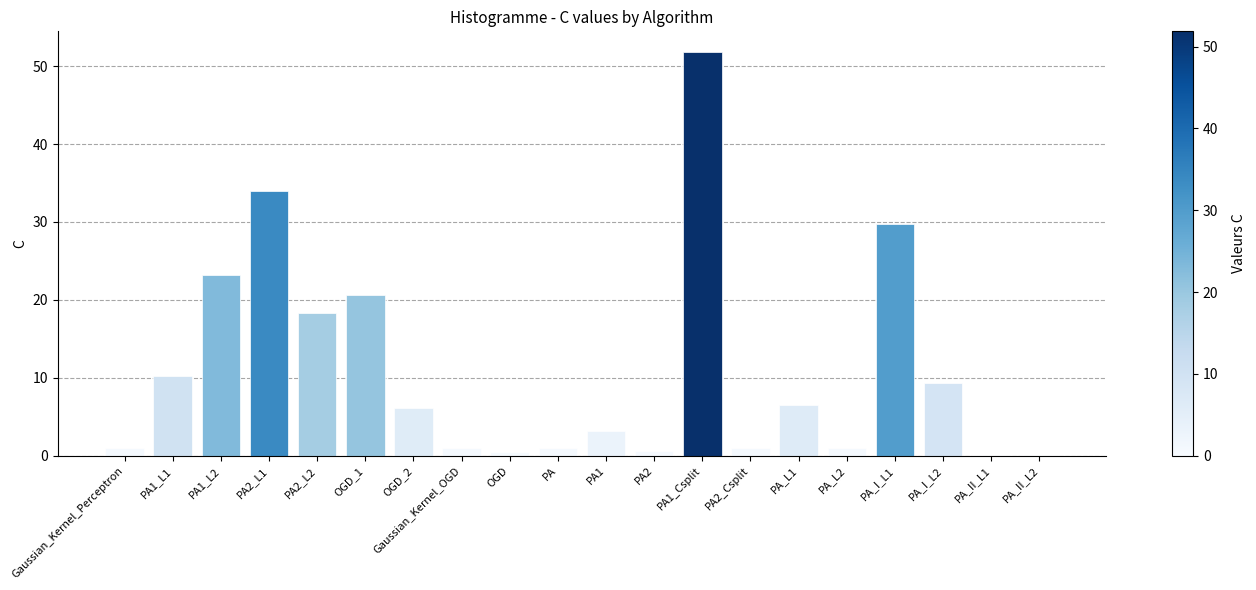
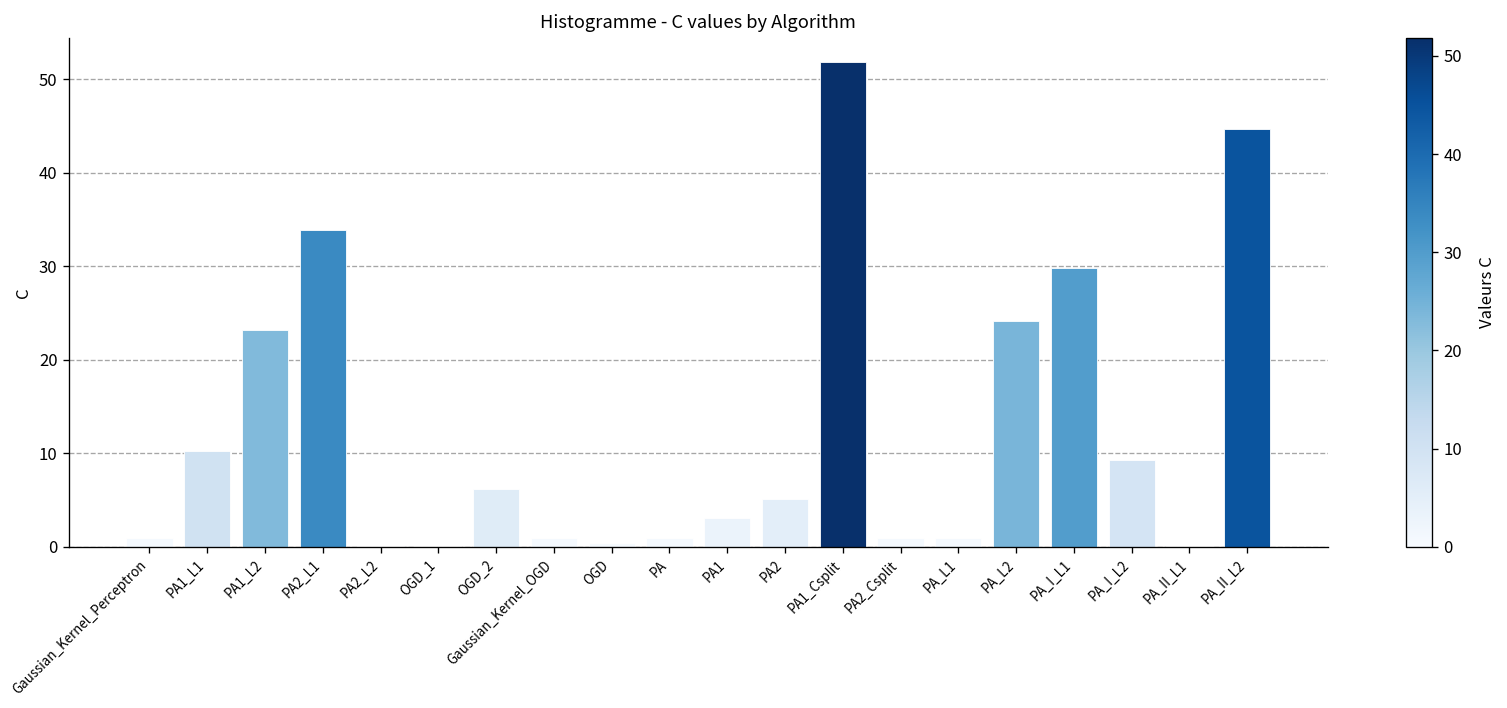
  {
    "Gaussian_Kernel_Perceptron": 1,
    "PA1_L1": 10,
    "PA1_L2": 23,
    "PA2_L1": 34,
-   "PA2_L2": 18,
-   "OGD_1": 21,
+   "PA2_L2": 0,
+   "OGD_1": 0,
    "OGD_2": 6,
    "Gaussian_Kernel_OGD": 1,
    "OGD": 0,
    "PA": 1,
    "PA1": 3,
-   "PA2": 1,
+   "PA2": 5,
    "PA1_Csplit": 52,
    "PA2_Csplit": 1,
-   "PA_L1": 7,
-   "PA_L2": 1,
+   "PA_L1": 1,
+   "PA_L2": 24,
    "PA_I_L1": 30,
    "PA_I_L2": 9,
-   "PA_II_L2": 0
+   "PA_II_L2": 45
  }
